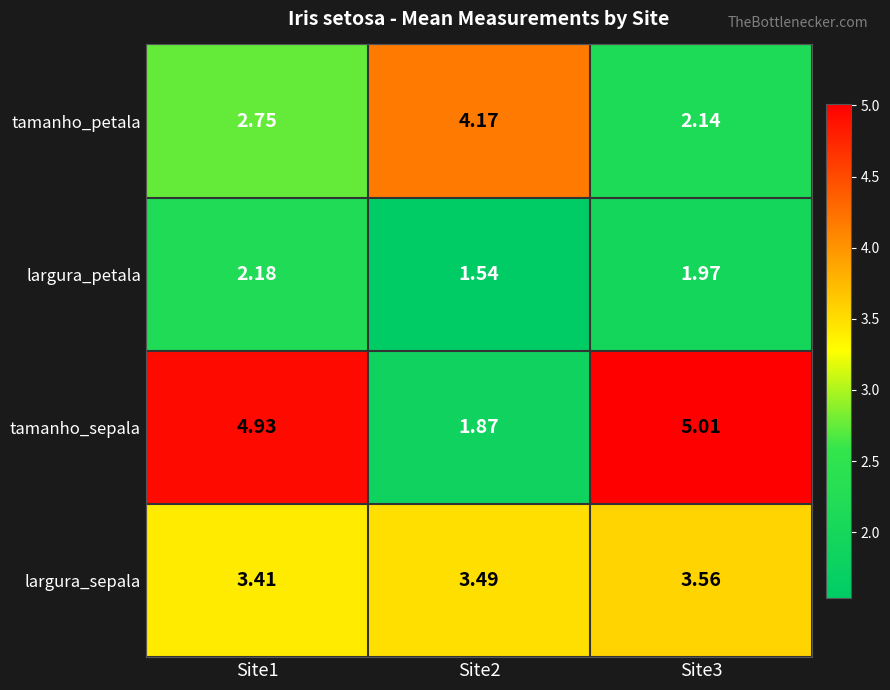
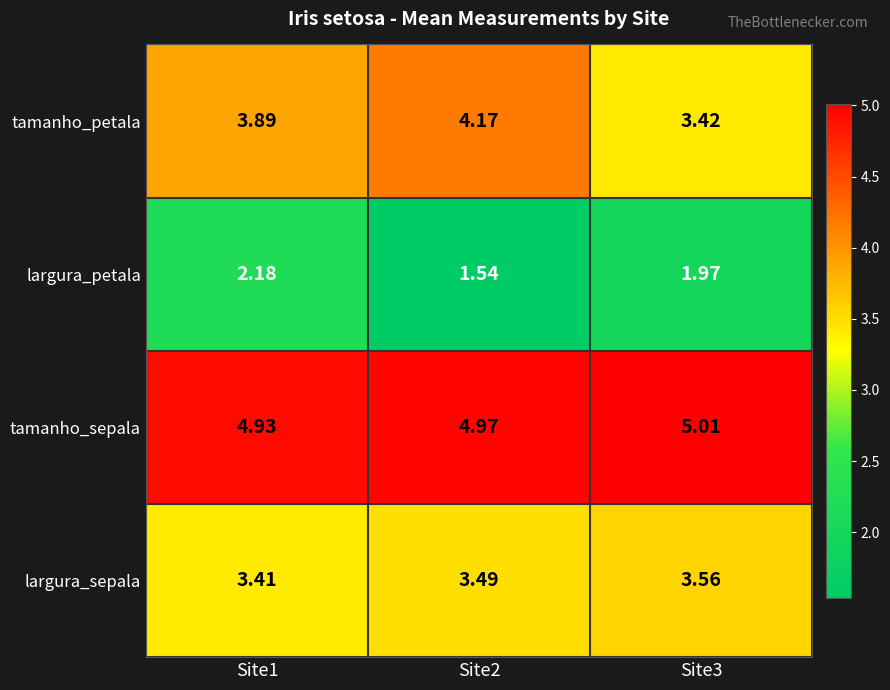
  {
    "tamanho_petala": {
-     "Site1": 2.75,
+     "Site1": 3.89,
      "Site2": 4.17,
-     "Site3": 2.14
+     "Site3": 3.42
    },
    "largura_petala": {
      "Site1": 2.18,
      "Site2": 1.54,
      "Site3": 1.97
    },
    "tamanho_sepala": {
      "Site1": 4.93,
-     "Site2": 1.87,
+     "Site2": 4.97,
      "Site3": 5.01
    },
    "largura_sepala": {
      "Site1": 3.41,
      "Site2": 3.49,
      "Site3": 3.56
    }
  }
